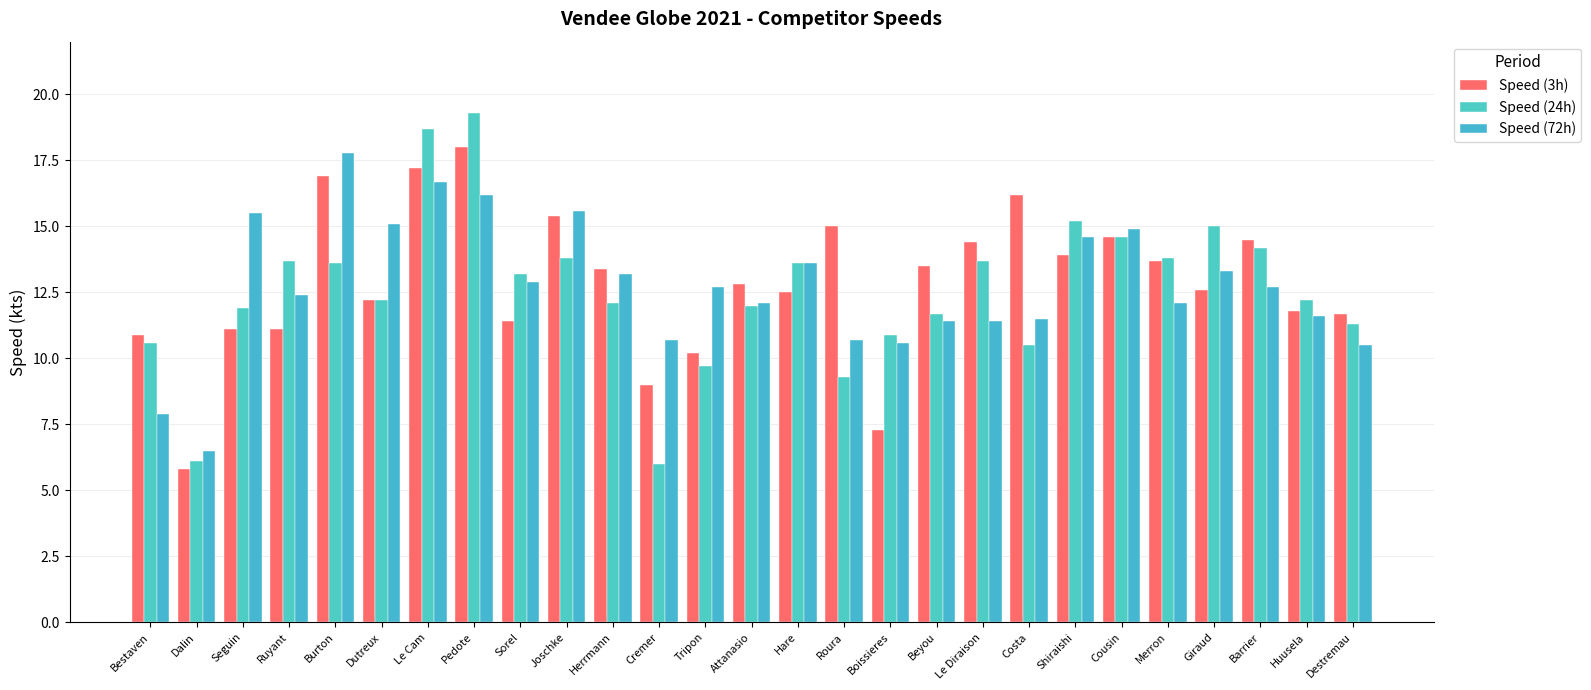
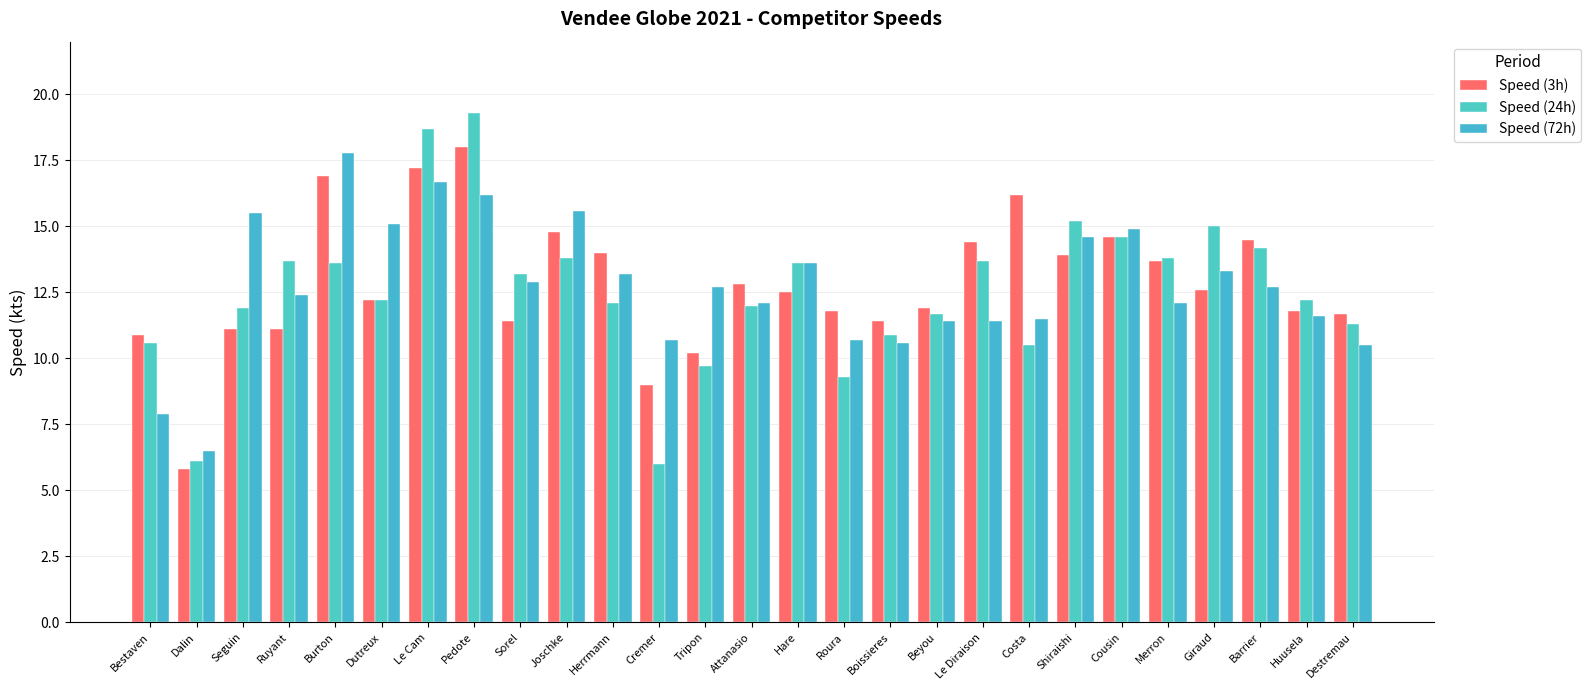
  {
    "Speed (3h)": {
      "Bestaven": 10.9,
      "Dalin": 5.8,
      "Seguin": 11.1,
      "Ruyant": 11.1,
      "Burton": 16.9,
      "Dutreux": 12.2,
      "Le Cam": 17.2,
      "Pedote": 18.0,
      "Sorel": 11.4,
-     "Joschke": 15.4,
-     "Herrmann": 13.4,
+     "Joschke": 14.8,
+     "Herrmann": 14.0,
      "Cremer": 9.0,
      "Tripon": 10.2,
      "Attanasio": 12.8,
      "Hare": 12.5,
-     "Roura": 15.0,
-     "Boissieres": 7.3,
-     "Beyou": 13.5,
+     "Roura": 11.8,
+     "Boissieres": 11.4,
+     "Beyou": 11.9,
      "Le Diraison": 14.4,
      "Costa": 16.2,
      "Shiraishi": 13.9,
      "Cousin": 14.6,
      "Merron": 13.7,
      "Giraud": 12.6,
      "Barrier": 14.5,
      "Huusela": 11.8,
      "Destremau": 11.7
    }
  }
